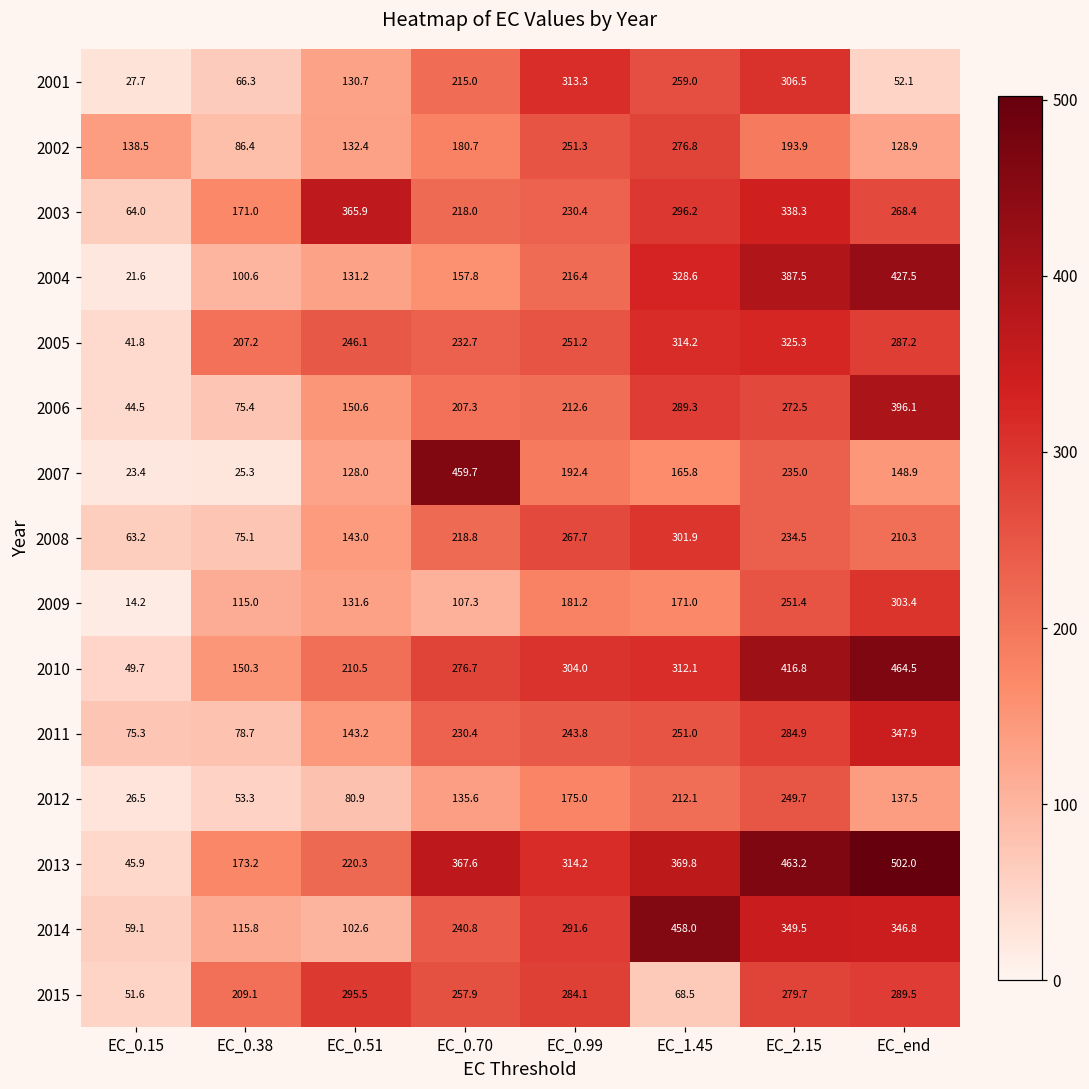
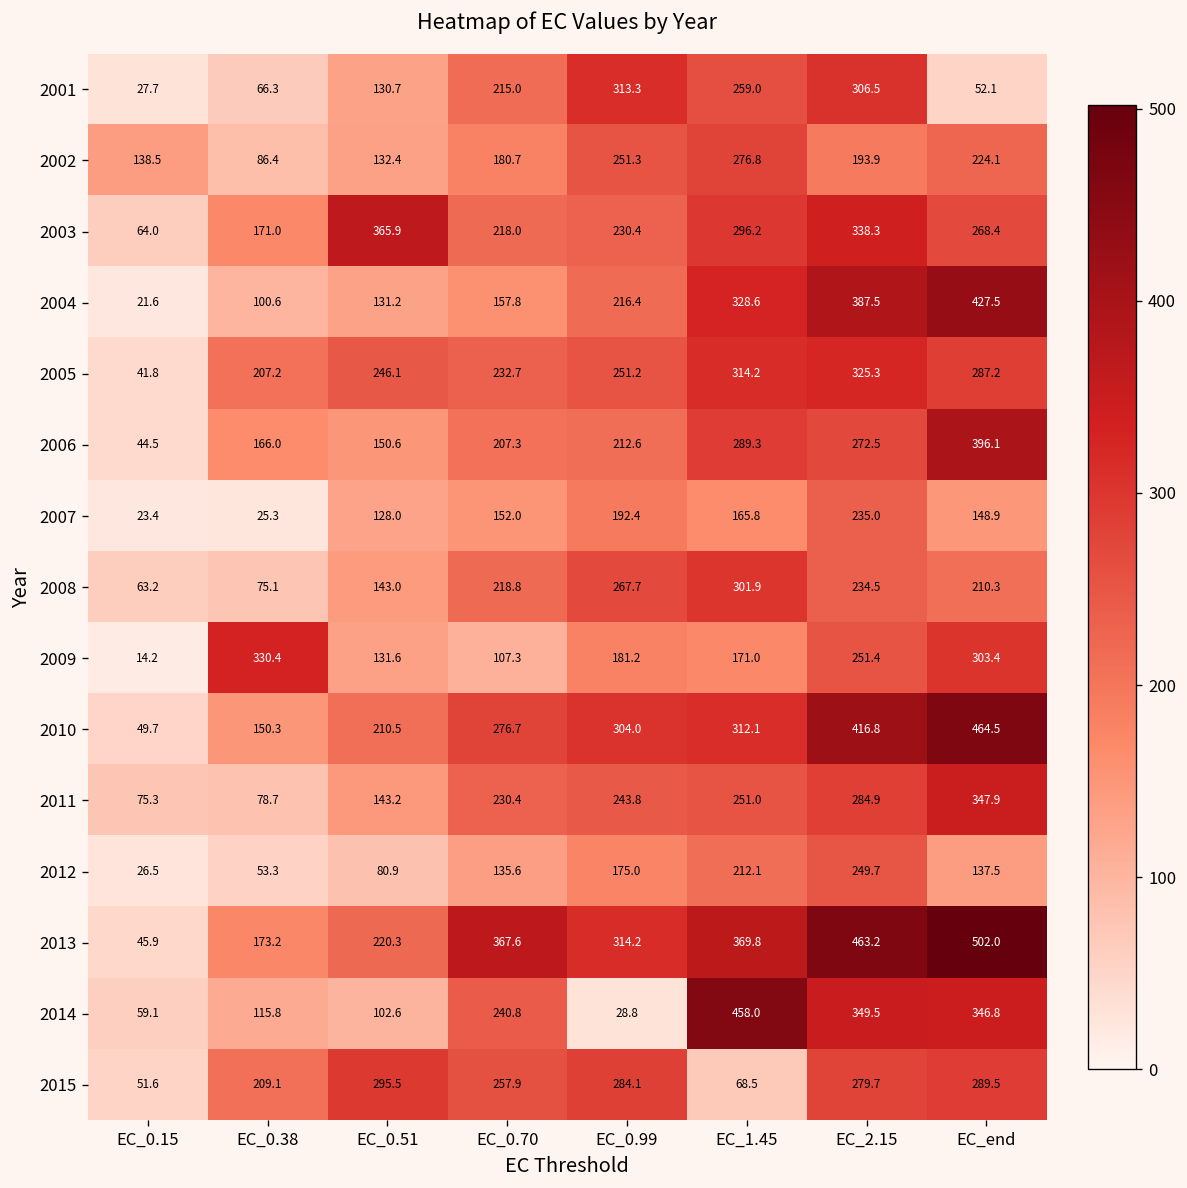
  {
    "2001": {
      "EC_0.15": 27.7,
      "EC_0.38": 66.3,
      "EC_0.51": 130.7,
      "EC_0.70": 215.0,
      "EC_0.99": 313.3,
      "EC_1.45": 259.0,
      "EC_2.15": 306.5,
      "EC_end": 52.1
    },
    "2002": {
      "EC_0.15": 138.5,
      "EC_0.38": 86.4,
      "EC_0.51": 132.4,
      "EC_0.70": 180.7,
      "EC_0.99": 251.3,
      "EC_1.45": 276.8,
      "EC_2.15": 193.9,
-     "EC_end": 128.9
+     "EC_end": 224.1
    },
    "2003": {
      "EC_0.15": 64.0,
      "EC_0.38": 171.0,
      "EC_0.51": 365.9,
      "EC_0.70": 218.0,
      "EC_0.99": 230.4,
      "EC_1.45": 296.2,
      "EC_2.15": 338.3,
      "EC_end": 268.4
    },
    "2004": {
      "EC_0.15": 21.6,
      "EC_0.38": 100.6,
      "EC_0.51": 131.2,
      "EC_0.70": 157.8,
      "EC_0.99": 216.4,
      "EC_1.45": 328.6,
      "EC_2.15": 387.5,
      "EC_end": 427.5
    },
    "2005": {
      "EC_0.15": 41.8,
      "EC_0.38": 207.2,
      "EC_0.51": 246.1,
      "EC_0.70": 232.7,
      "EC_0.99": 251.2,
      "EC_1.45": 314.2,
      "EC_2.15": 325.3,
      "EC_end": 287.2
    },
    "2006": {
      "EC_0.15": 44.5,
-     "EC_0.38": 75.4,
+     "EC_0.38": 166.0,
      "EC_0.51": 150.6,
      "EC_0.70": 207.3,
      "EC_0.99": 212.6,
      "EC_1.45": 289.3,
      "EC_2.15": 272.5,
      "EC_end": 396.1
    },
    "2007": {
      "EC_0.15": 23.4,
      "EC_0.38": 25.3,
      "EC_0.51": 128.0,
-     "EC_0.70": 459.7,
+     "EC_0.70": 152.0,
      "EC_0.99": 192.4,
      "EC_1.45": 165.8,
      "EC_2.15": 235.0,
      "EC_end": 148.9
    },
    "2008": {
      "EC_0.15": 63.2,
      "EC_0.38": 75.1,
      "EC_0.51": 143.0,
      "EC_0.70": 218.8,
      "EC_0.99": 267.7,
      "EC_1.45": 301.9,
      "EC_2.15": 234.5,
      "EC_end": 210.3
    },
    "2009": {
      "EC_0.15": 14.2,
-     "EC_0.38": 115.0,
+     "EC_0.38": 330.4,
      "EC_0.51": 131.6,
      "EC_0.70": 107.3,
      "EC_0.99": 181.2,
      "EC_1.45": 171.0,
      "EC_2.15": 251.4,
      "EC_end": 303.4
    },
    "2010": {
      "EC_0.15": 49.7,
      "EC_0.38": 150.3,
      "EC_0.51": 210.5,
      "EC_0.70": 276.7,
      "EC_0.99": 304.0,
      "EC_1.45": 312.1,
      "EC_2.15": 416.8,
      "EC_end": 464.5
    },
    "2011": {
      "EC_0.15": 75.3,
      "EC_0.38": 78.7,
      "EC_0.51": 143.2,
      "EC_0.70": 230.4,
      "EC_0.99": 243.8,
      "EC_1.45": 251.0,
      "EC_2.15": 284.9,
      "EC_end": 347.9
    },
    "2012": {
      "EC_0.15": 26.5,
      "EC_0.38": 53.3,
      "EC_0.51": 80.9,
      "EC_0.70": 135.6,
      "EC_0.99": 175.0,
      "EC_1.45": 212.1,
      "EC_2.15": 249.7,
      "EC_end": 137.5
    },
    "2013": {
      "EC_0.15": 45.9,
      "EC_0.38": 173.2,
      "EC_0.51": 220.3,
      "EC_0.70": 367.6,
      "EC_0.99": 314.2,
      "EC_1.45": 369.8,
      "EC_2.15": 463.2,
      "EC_end": 502.0
    },
    "2014": {
      "EC_0.15": 59.1,
      "EC_0.38": 115.8,
      "EC_0.51": 102.6,
      "EC_0.70": 240.8,
-     "EC_0.99": 291.6,
+     "EC_0.99": 28.8,
      "EC_1.45": 458.0,
      "EC_2.15": 349.5,
      "EC_end": 346.8
    },
    "2015": {
      "EC_0.15": 51.6,
      "EC_0.38": 209.1,
      "EC_0.51": 295.5,
      "EC_0.70": 257.9,
      "EC_0.99": 284.1,
      "EC_1.45": 68.5,
      "EC_2.15": 279.7,
      "EC_end": 289.5
    }
  }
